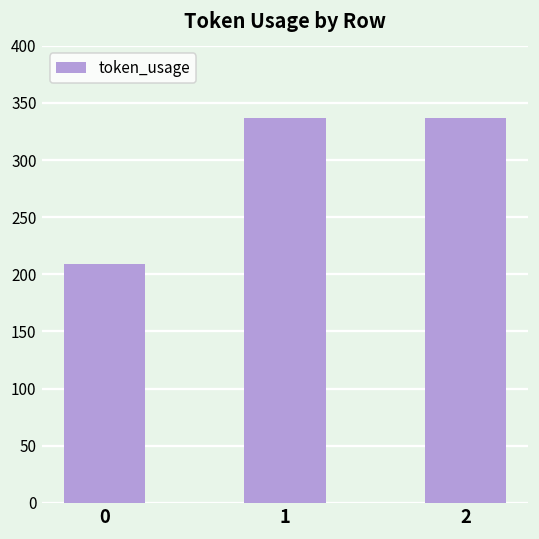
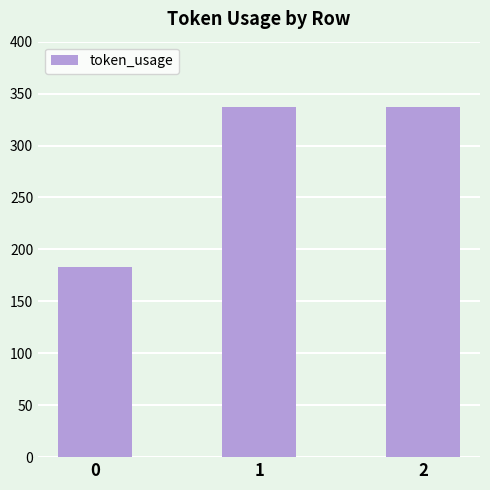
  {
-   "0": 209,
+   "0": 183,
    "1": 337,
    "2": 337
  }
